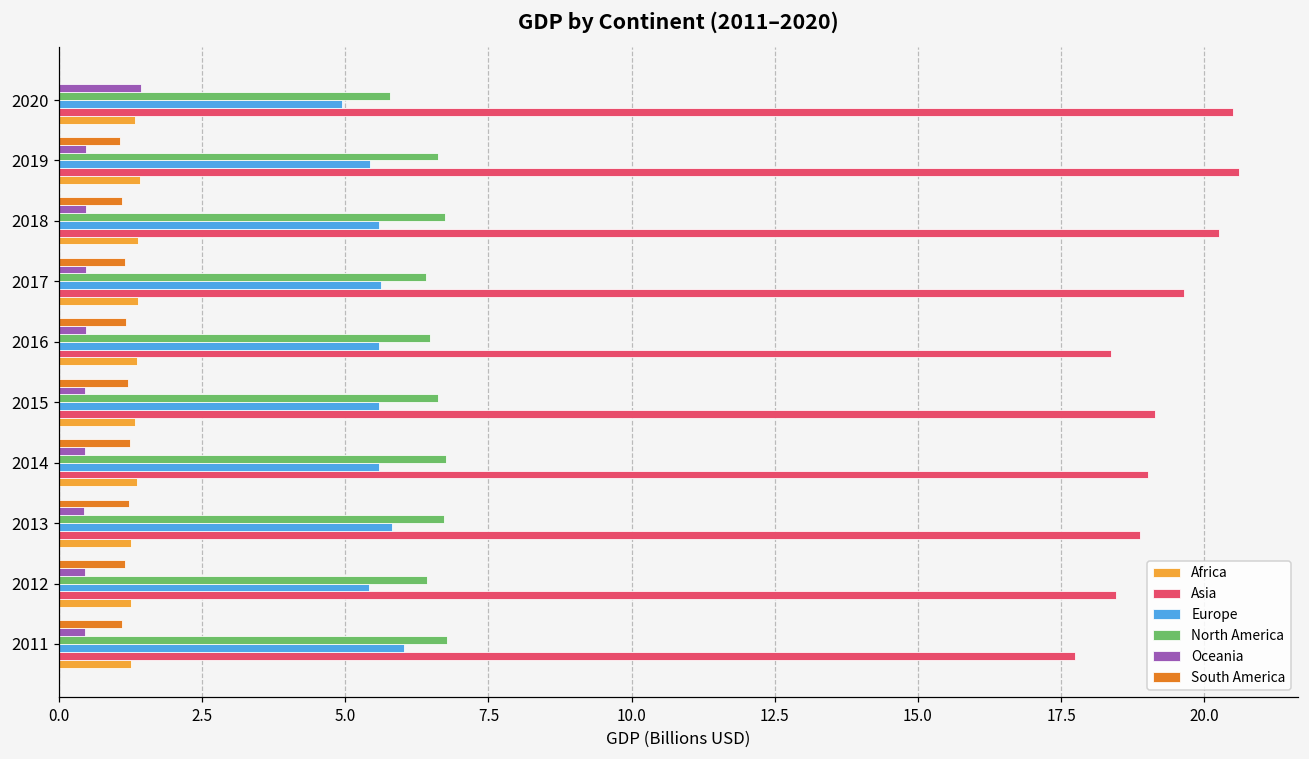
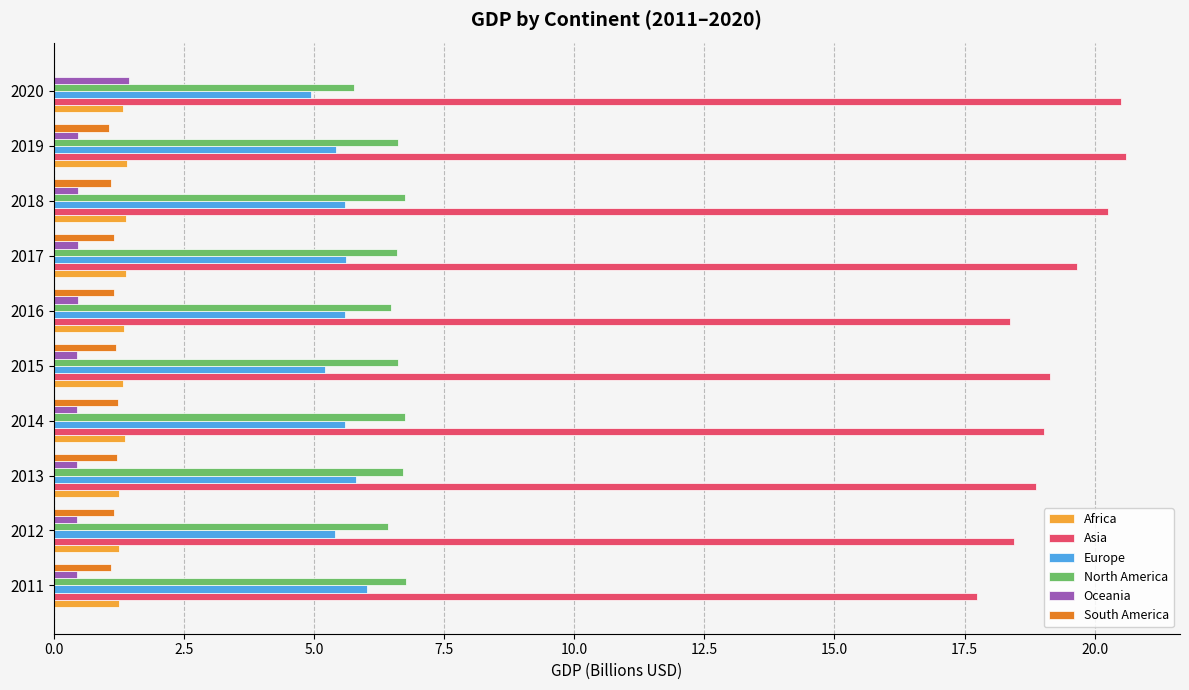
  {
    "Asia": {
      "2020": 20.5,
      "2019": 20.6,
      "2018": 20.3,
      "2017": 19.7,
      "2016": 18.4,
      "2015": 19.1,
      "2014": 19.0,
      "2013": 18.9,
      "2012": 18.5,
      "2011": 17.7
    },
    "Europe": {
      "2020": 4.9,
      "2019": 5.4,
      "2018": 5.6,
      "2017": 5.6,
      "2016": 5.6,
-     "2015": 5.6,
+     "2015": 5.2,
      "2014": 5.6,
      "2013": 5.8,
      "2012": 5.4,
      "2011": 6.0
    },
    "North America": {
      "2020": 5.8,
      "2019": 6.6,
      "2018": 6.7,
-     "2017": 6.4,
+     "2017": 6.6,
      "2016": 6.5,
      "2015": 6.6,
      "2014": 6.8,
      "2013": 6.7,
      "2012": 6.4,
      "2011": 6.8
    },
    "Oceania": {
      "2020": 1.4,
      "2019": 0.5,
      "2018": 0.5,
      "2017": 0.5,
      "2016": 0.5,
      "2015": 0.5,
      "2014": 0.4,
      "2013": 0.4,
      "2012": 0.5,
      "2011": 0.5
    }
  }
